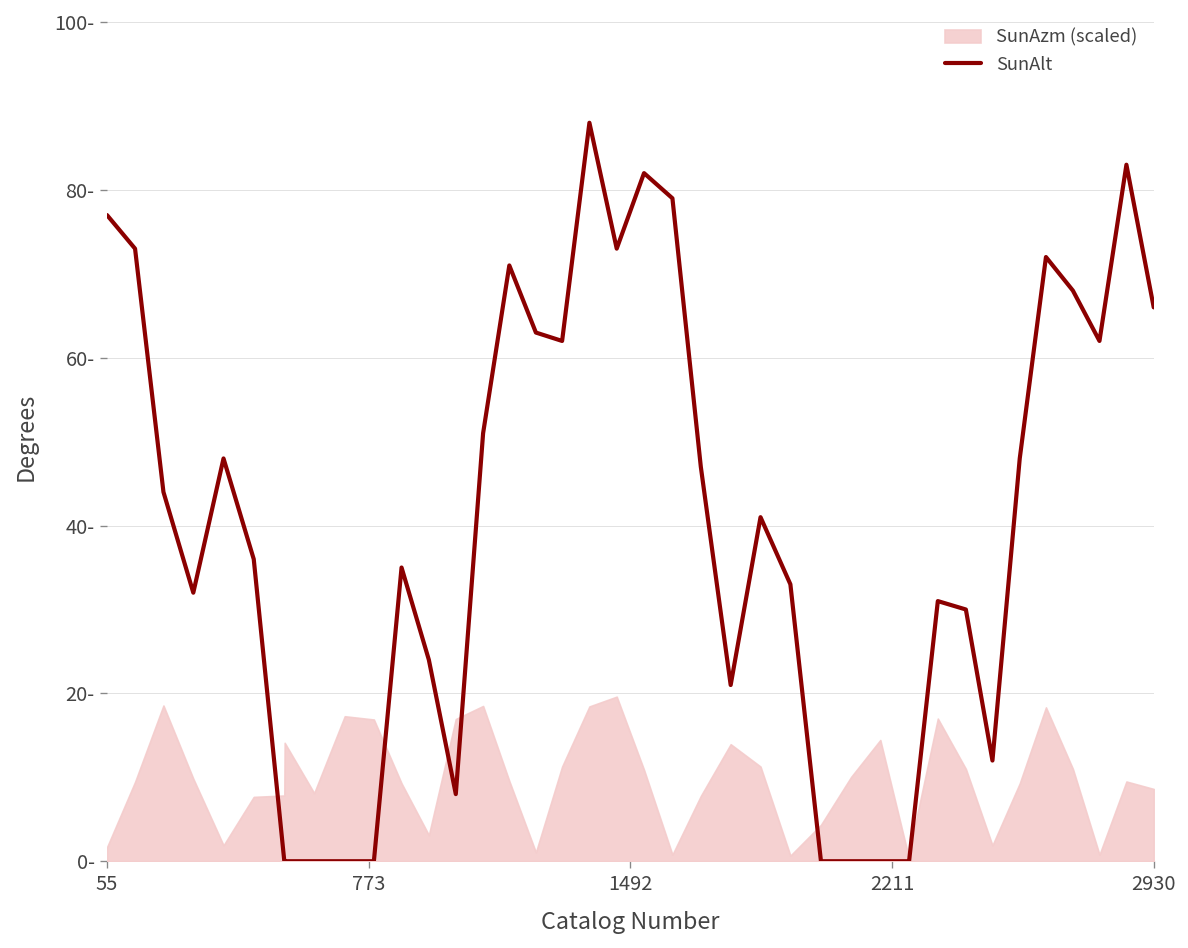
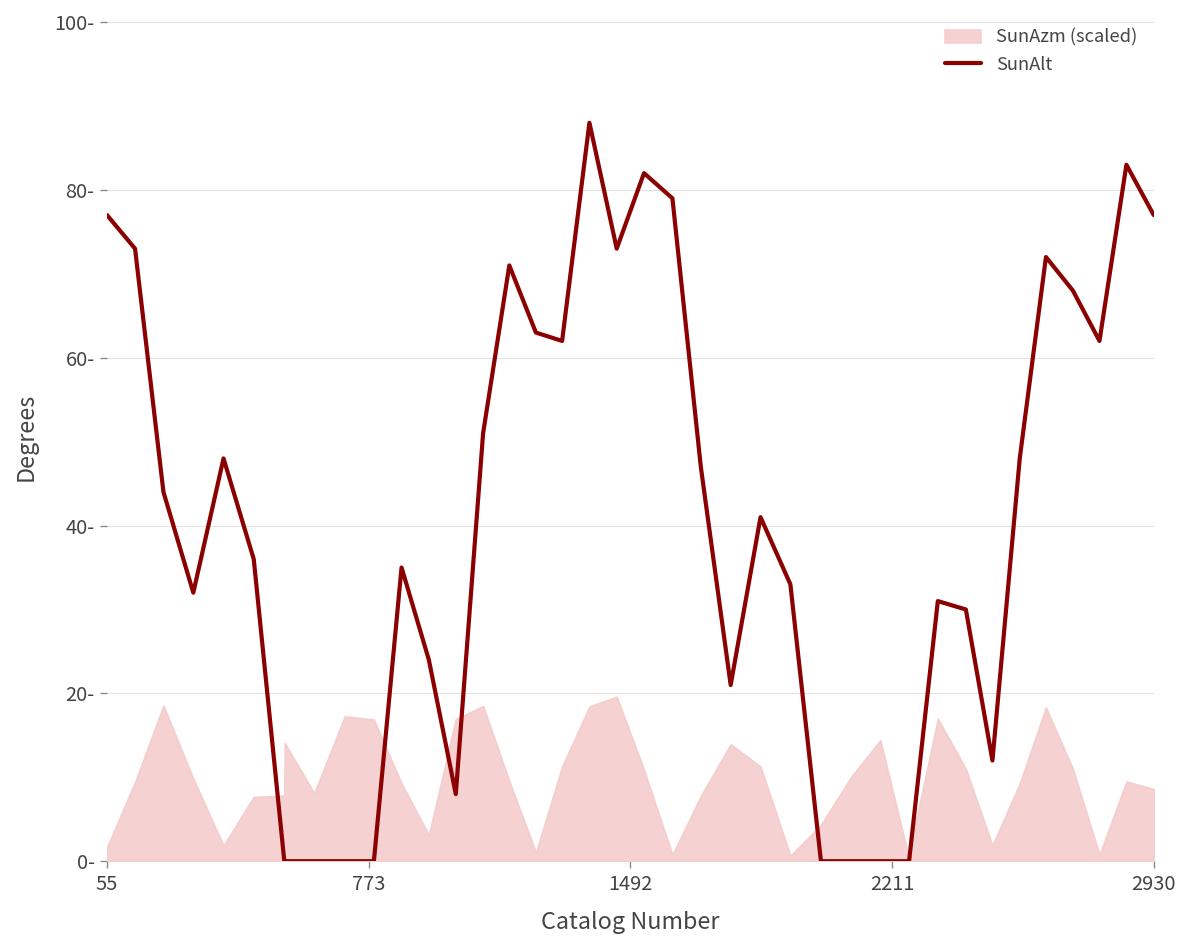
  {
    "SunAlt": {
      "55": "77-",
-     "2930": "66-"
+     "2930": "77-"
    },
    "SunAzm (scaled)": {
      "55": "2-",
      "2930": "9-"
    }
  }
